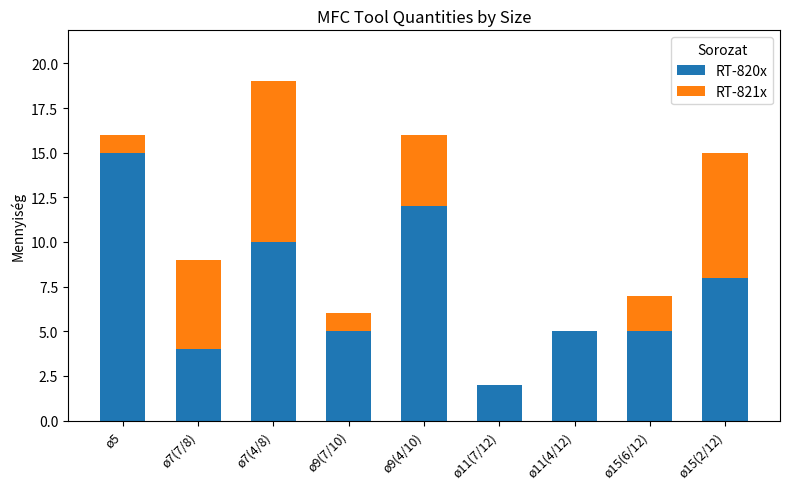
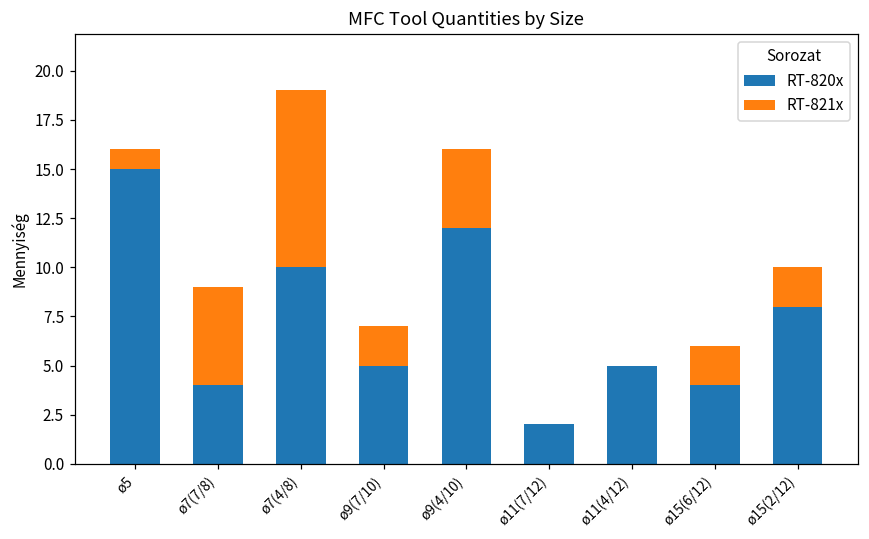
  {
    "RT-820x": {
      "ø5": 15,
      "ø7(7/8)": 4,
      "ø7(4/8)": 10,
      "ø9(7/10)": 5,
      "ø9(4/10)": 12,
      "ø11(7/12)": 2,
      "ø11(4/12)": 5,
-     "ø15(6/12)": 5,
+     "ø15(6/12)": 4,
      "ø15(2/12)": 8
    },
    "RT-821x": {
      "ø5": 1,
      "ø7(7/8)": 5,
      "ø7(4/8)": 9,
-     "ø9(7/10)": 1,
+     "ø9(7/10)": 2,
      "ø9(4/10)": 4,
      "ø11(7/12)": 0,
      "ø11(4/12)": 0,
      "ø15(6/12)": 2,
-     "ø15(2/12)": 7
+     "ø15(2/12)": 2
    }
  }
